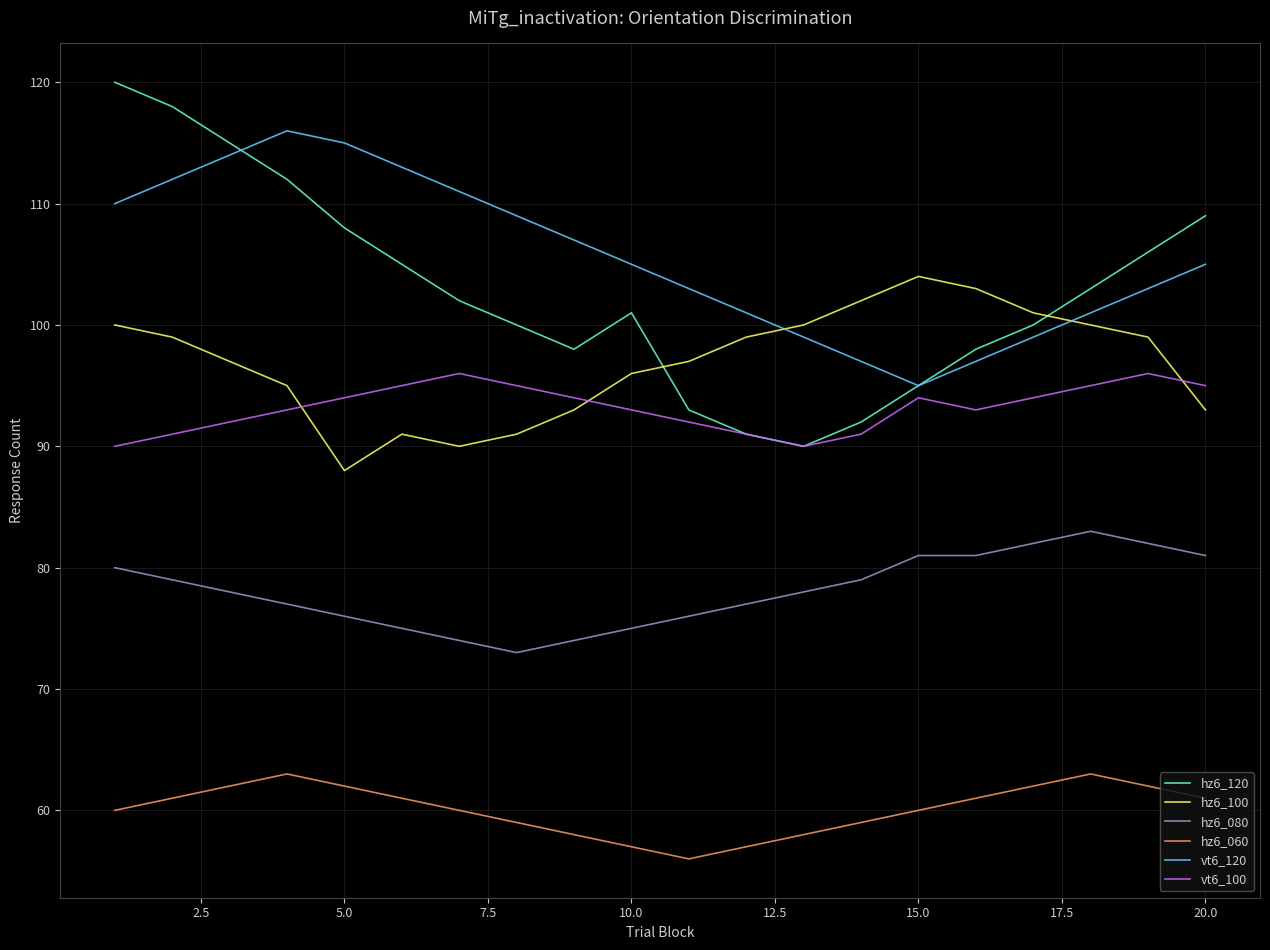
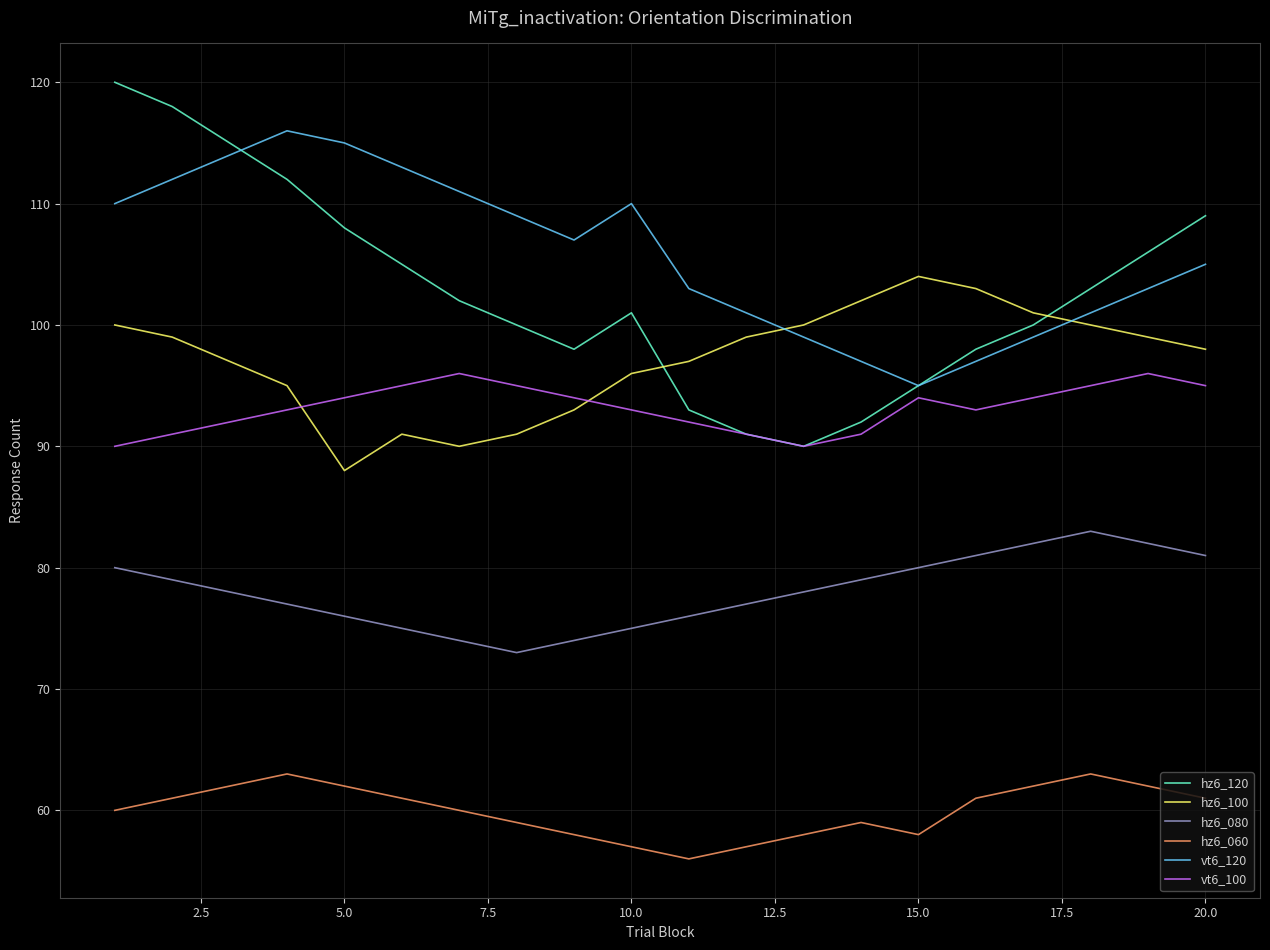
  {
    "hz6_120": {
      "5.0": 108,
      "10.0": 101,
      "20.0": 109
    },
    "hz6_100": {
      "5.0": 88,
      "10.0": 96,
      "15.0": 104,
-     "20.0": 93
+     "20.0": 98
    },
    "hz6_080": {
      "5.0": 76,
      "10.0": 75,
-     "15.0": 81,
+     "15.0": 80,
      "20.0": 81
    },
    "hz6_060": {
      "5.0": 62,
      "10.0": 57,
-     "15.0": 60
+     "15.0": 58
    },
    "vt6_120": {
      "5.0": 115,
-     "10.0": 105,
+     "10.0": 110,
      "20.0": 105
    },
    "vt6_100": {
      "5.0": 94,
      "10.0": 93,
      "15.0": 94,
      "20.0": 95
    }
  }
